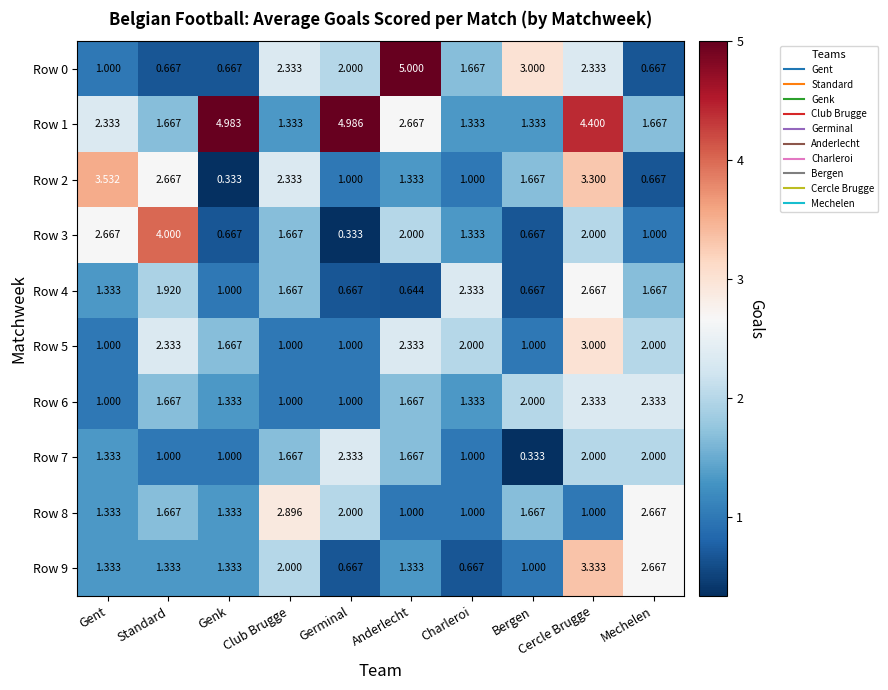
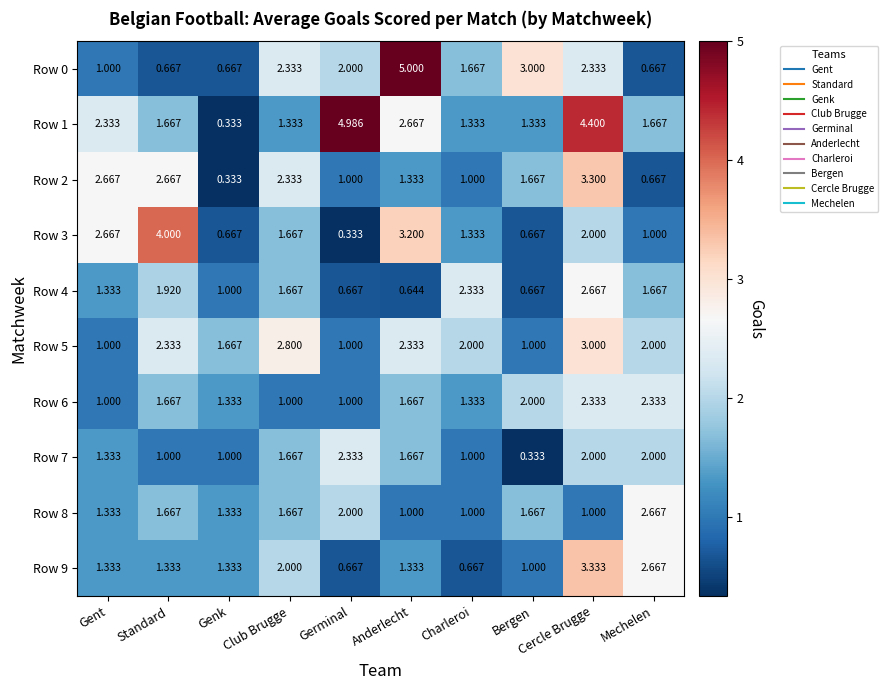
  {
    "Row 0": {
      "Gent": 1.000,
      "Standard": 0.667,
      "Genk": 0.667,
      "Club Brugge": 2.333,
      "Germinal": 2.000,
      "Anderlecht": 5.000,
      "Charleroi": 1.667,
      "Bergen": 3.000,
      "Cercle Brugge": 2.333,
      "Mechelen": 0.667
    },
    "Row 1": {
      "Gent": 2.333,
      "Standard": 1.667,
-     "Genk": 4.983,
+     "Genk": 0.333,
      "Club Brugge": 1.333,
      "Germinal": 4.986,
      "Anderlecht": 2.667,
      "Charleroi": 1.333,
      "Bergen": 1.333,
      "Cercle Brugge": 4.400,
      "Mechelen": 1.667
    },
    "Row 2": {
-     "Gent": 3.532,
+     "Gent": 2.667,
      "Standard": 2.667,
      "Genk": 0.333,
      "Club Brugge": 2.333,
      "Germinal": 1.000,
      "Anderlecht": 1.333,
      "Charleroi": 1.000,
      "Bergen": 1.667,
      "Cercle Brugge": 3.300,
      "Mechelen": 0.667
    },
    "Row 3": {
      "Gent": 2.667,
      "Standard": 4.000,
      "Genk": 0.667,
      "Club Brugge": 1.667,
      "Germinal": 0.333,
-     "Anderlecht": 2.000,
+     "Anderlecht": 3.200,
      "Charleroi": 1.333,
      "Bergen": 0.667,
      "Cercle Brugge": 2.000,
      "Mechelen": 1.000
    },
    "Row 4": {
      "Gent": 1.333,
      "Standard": 1.920,
      "Genk": 1.000,
      "Club Brugge": 1.667,
      "Germinal": 0.667,
      "Anderlecht": 0.644,
      "Charleroi": 2.333,
      "Bergen": 0.667,
      "Cercle Brugge": 2.667,
      "Mechelen": 1.667
    },
    "Row 5": {
      "Gent": 1.000,
      "Standard": 2.333,
      "Genk": 1.667,
-     "Club Brugge": 1.000,
+     "Club Brugge": 2.800,
      "Germinal": 1.000,
      "Anderlecht": 2.333,
      "Charleroi": 2.000,
      "Bergen": 1.000,
      "Cercle Brugge": 3.000,
      "Mechelen": 2.000
    },
    "Row 6": {
      "Gent": 1.000,
      "Standard": 1.667,
      "Genk": 1.333,
      "Club Brugge": 1.000,
      "Germinal": 1.000,
      "Anderlecht": 1.667,
      "Charleroi": 1.333,
      "Bergen": 2.000,
      "Cercle Brugge": 2.333,
      "Mechelen": 2.333
    },
    "Row 7": {
      "Gent": 1.333,
      "Standard": 1.000,
      "Genk": 1.000,
      "Club Brugge": 1.667,
      "Germinal": 2.333,
      "Anderlecht": 1.667,
      "Charleroi": 1.000,
      "Bergen": 0.333,
      "Cercle Brugge": 2.000,
      "Mechelen": 2.000
    },
    "Row 8": {
      "Gent": 1.333,
      "Standard": 1.667,
      "Genk": 1.333,
-     "Club Brugge": 2.896,
+     "Club Brugge": 1.667,
      "Germinal": 2.000,
      "Anderlecht": 1.000,
      "Charleroi": 1.000,
      "Bergen": 1.667,
      "Cercle Brugge": 1.000,
      "Mechelen": 2.667
    },
    "Row 9": {
      "Gent": 1.333,
      "Standard": 1.333,
      "Genk": 1.333,
      "Club Brugge": 2.000,
      "Germinal": 0.667,
      "Anderlecht": 1.333,
      "Charleroi": 0.667,
      "Bergen": 1.000,
      "Cercle Brugge": 3.333,
      "Mechelen": 2.667
    }
  }
